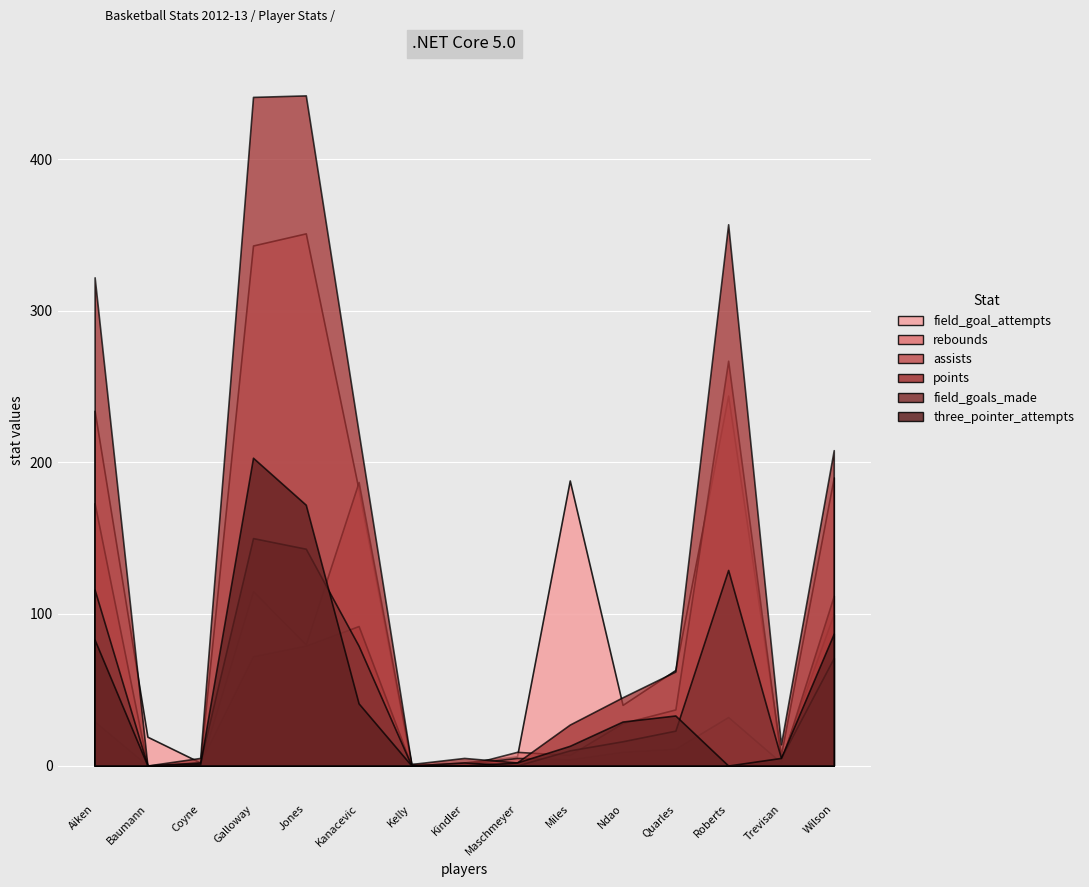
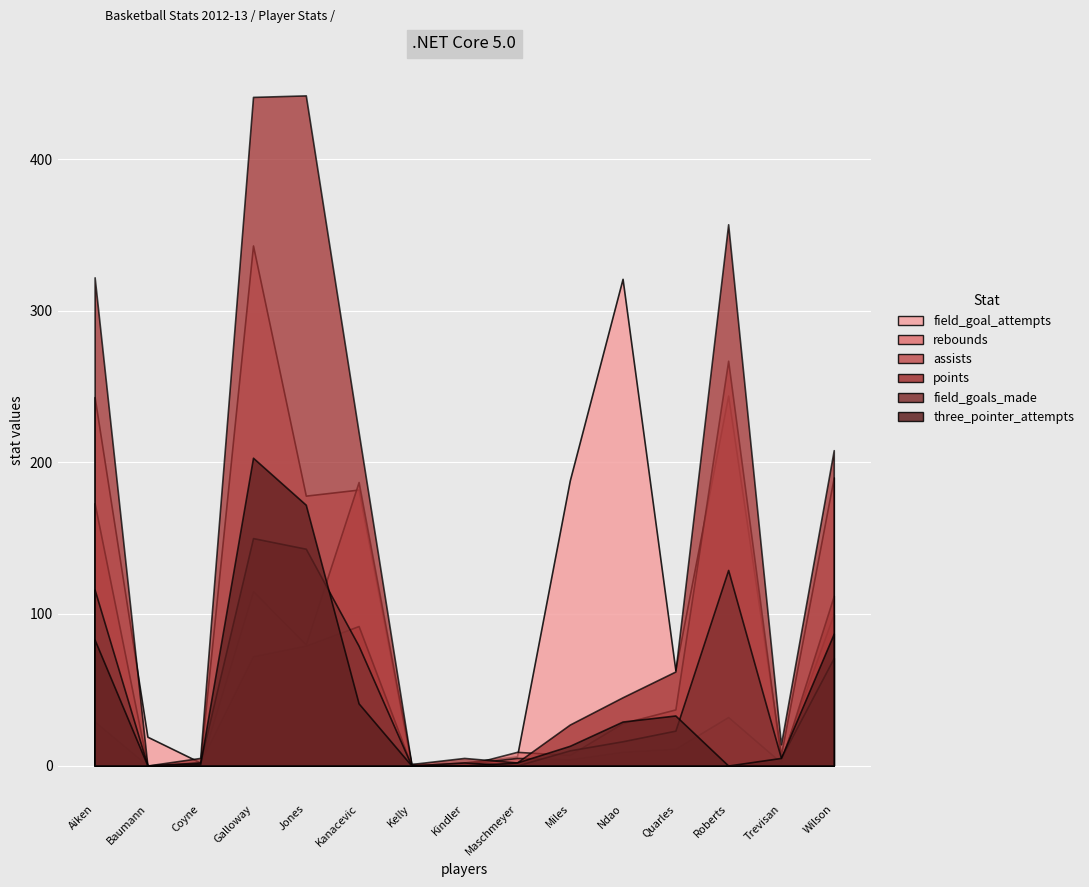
  {
    "field_goal_attempts": {
-     "Aiken": 234,
+     "Aiken": 243,
      "Baumann": 19,
      "Galloway": 343,
-     "Jones": 351,
+     "Jones": 178,
      "Kanacevic": 182,
      "Miles": 188,
-     "Ndao": 40,
+     "Ndao": 321,
      "Roberts": 244,
      "Trevisan": 7,
      "Wilson": 190
    }
  }
